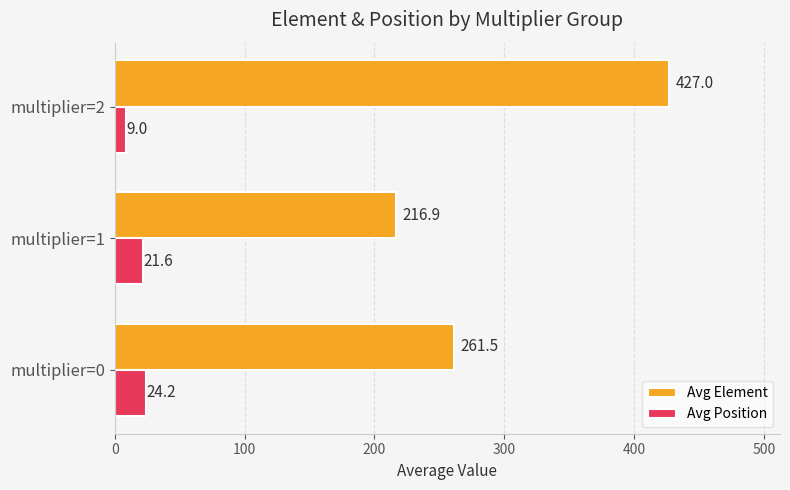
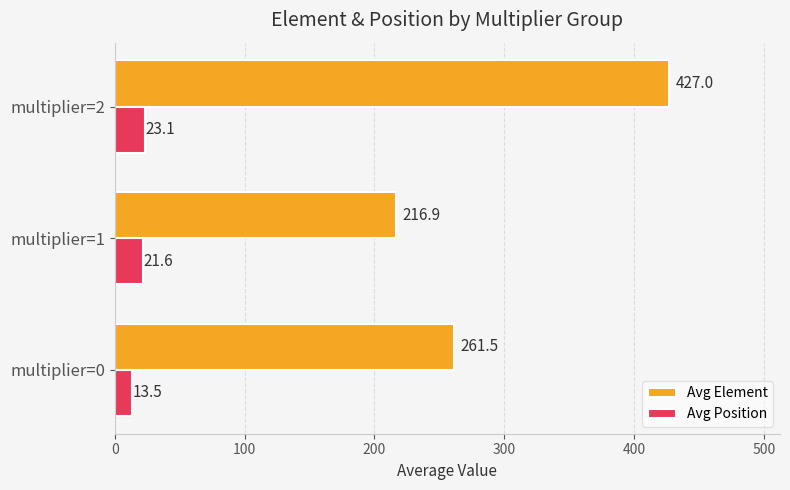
  {
    "Avg Element": {
      "multiplier=2": 427.0,
      "multiplier=1": 216.9,
      "multiplier=0": 261.5
    },
    "Avg Position": {
-     "multiplier=2": 9.0,
+     "multiplier=2": 23.1,
      "multiplier=1": 21.6,
-     "multiplier=0": 24.2
+     "multiplier=0": 13.5
    }
  }
